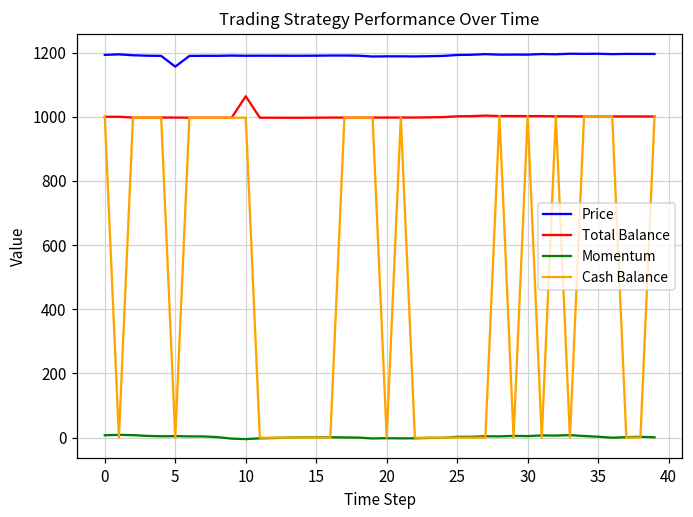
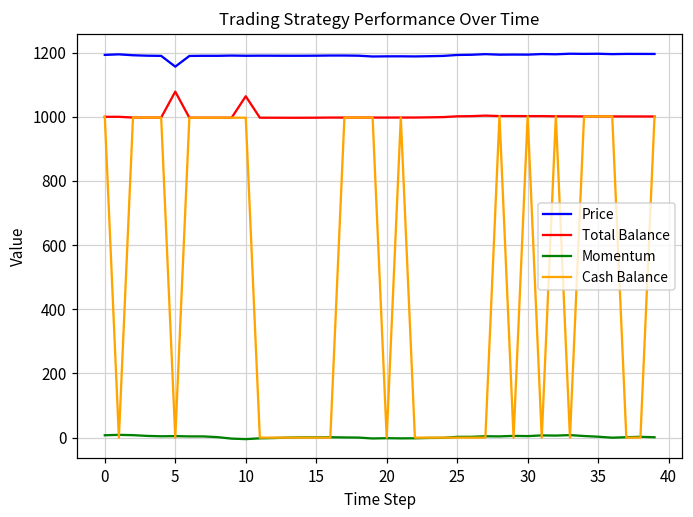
  {
    "Price": {
      "0": 1190,
      "5": 1160,
      "10": 1190,
      "15": 1190,
      "20": 1190,
      "25": 1190,
      "30": 1190,
      "35": 1200
    },
    "Total Balance": {
-     "5": 1000,
+     "5": 1080,
      "10": 1060,
      "15": 1000,
      "20": 1000,
      "25": 1000
    },
    "Momentum": {
      "0": 10,
      "10": 0,
      "30": 0,
      "35": 0
    },
    "Cash Balance": {
      "10": 1000
    }
  }
